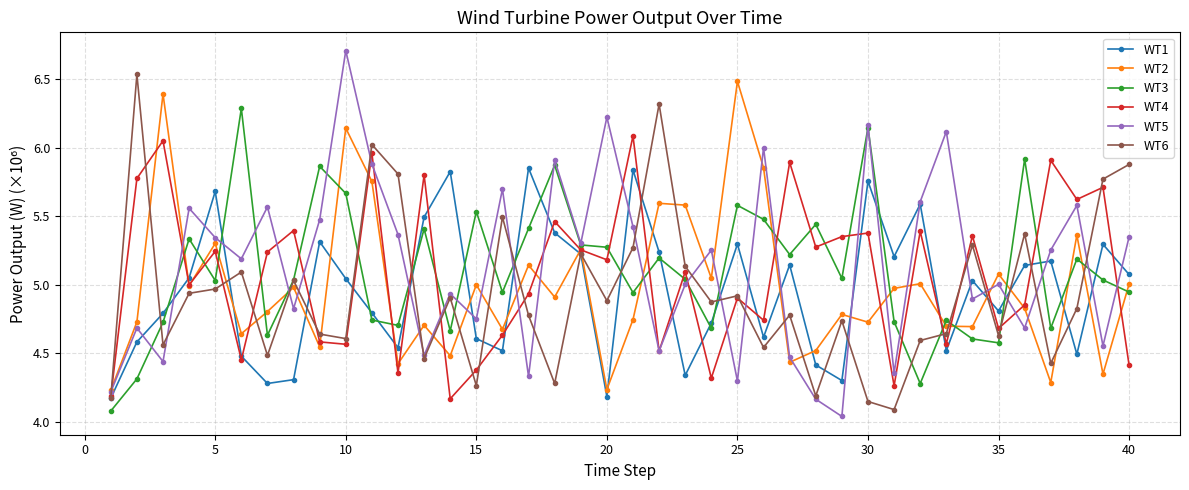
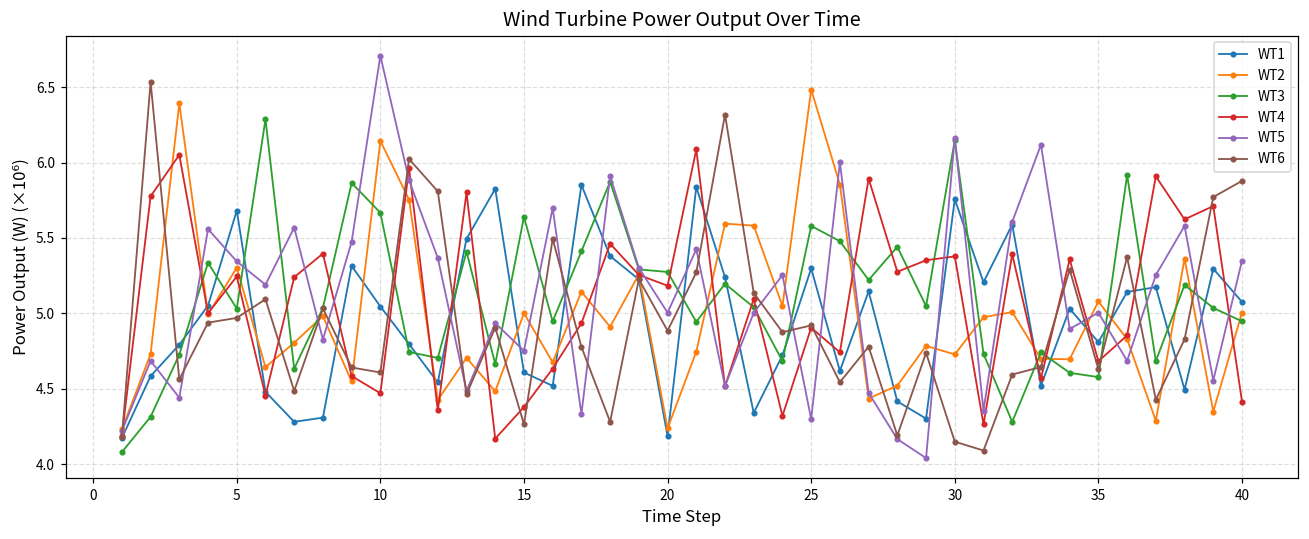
  {
    "WT1": {
      "5": 5.68,
      "10": 5.05,
      "15": 4.61,
      "20": 4.18,
      "25": 5.30,
      "30": 5.76,
      "35": 4.81,
      "40": 5.08
    },
    "WT2": {
      "5": 5.30,
      "10": 6.14,
      "15": 5.00,
      "20": 4.24,
      "25": 6.49,
      "30": 4.73,
      "35": 5.08,
      "40": 5.01
    },
    "WT3": {
      "5": 5.03,
      "10": 5.67,
-     "15": 5.54,
+     "15": 5.64,
      "20": 5.27,
      "25": 5.58,
      "35": 4.58,
      "40": 4.95
    },
    "WT4": {
      "5": 5.24,
-     "10": 4.57,
+     "10": 4.47,
      "15": 4.38,
      "20": 5.18,
      "30": 5.38,
      "35": 4.68,
      "40": 4.41
    },
    "WT5": {
      "5": 5.34,
      "10": 6.71,
      "15": 4.75,
-     "20": 6.22,
+     "20": 5.00,
      "25": 4.30,
      "35": 5.00,
      "40": 5.35
    },
    "WT6": {
      "5": 4.97,
      "10": 4.61,
      "15": 4.26,
      "20": 4.88,
      "30": 4.15,
      "35": 4.63,
      "40": 5.88
    }
  }
